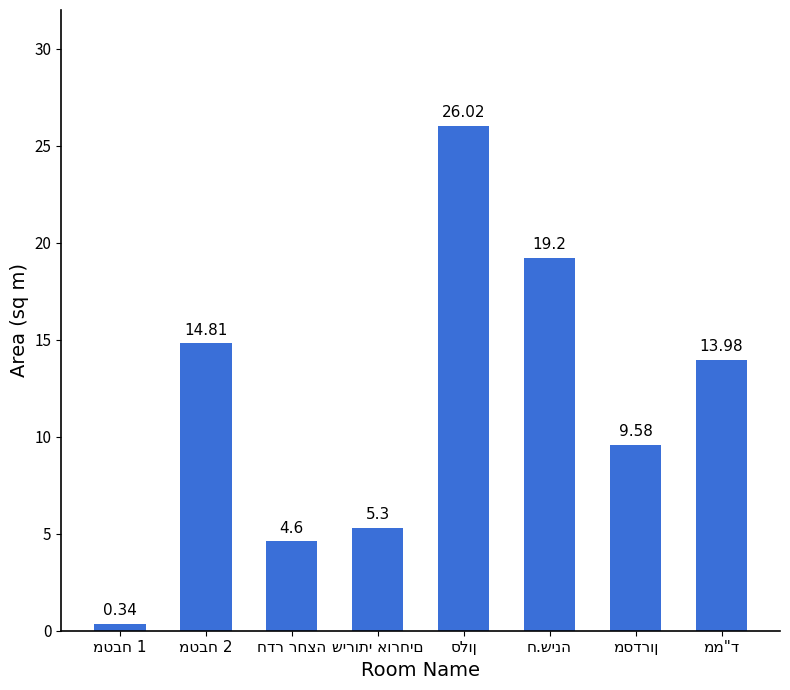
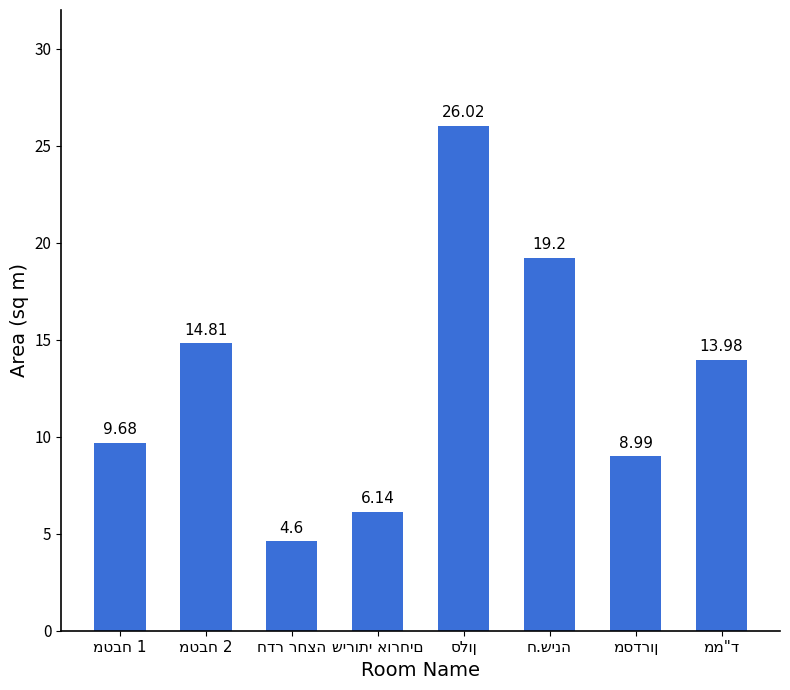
  {
-   "מטבח 1": 0.34,
+   "מטבח 1": 9.68,
    "מטבח 2": 14.81,
    "חדר רחצה": 4.6,
-   "שירותי אורחים": 5.3,
+   "שירותי אורחים": 6.14,
    "סלון": 26.02,
    "ח.שינה": 19.2,
-   "מסדרון": 9.58,
+   "מסדרון": 8.99,
    "ממ\"ד": 13.98
  }
